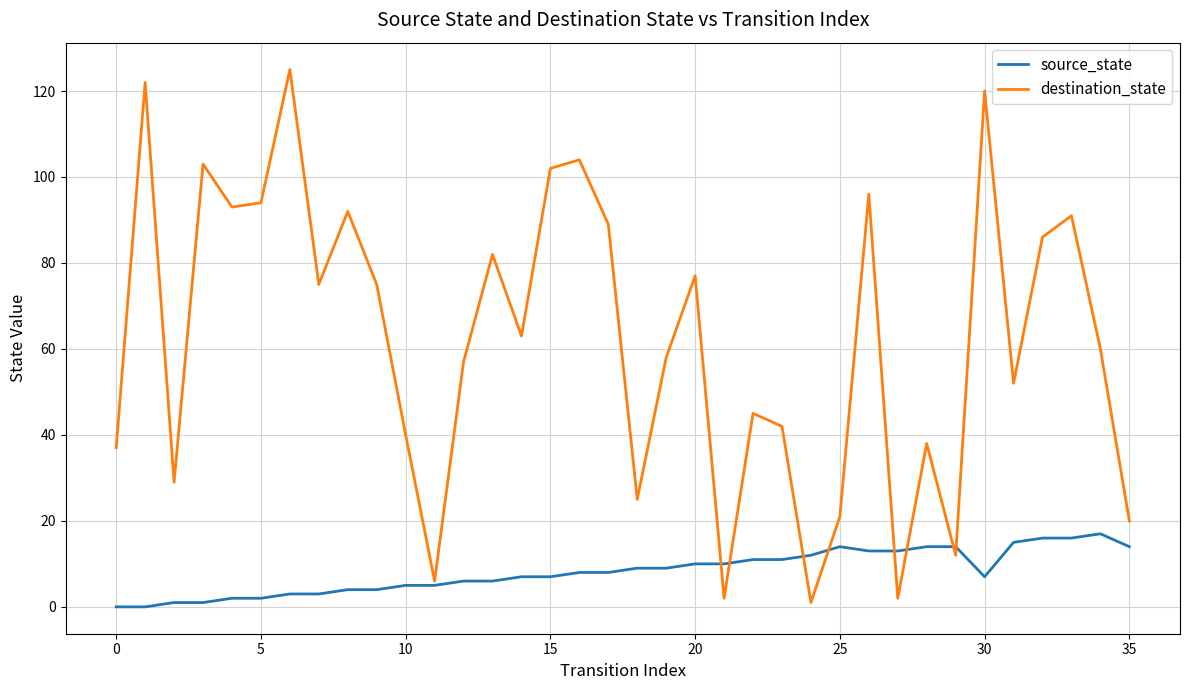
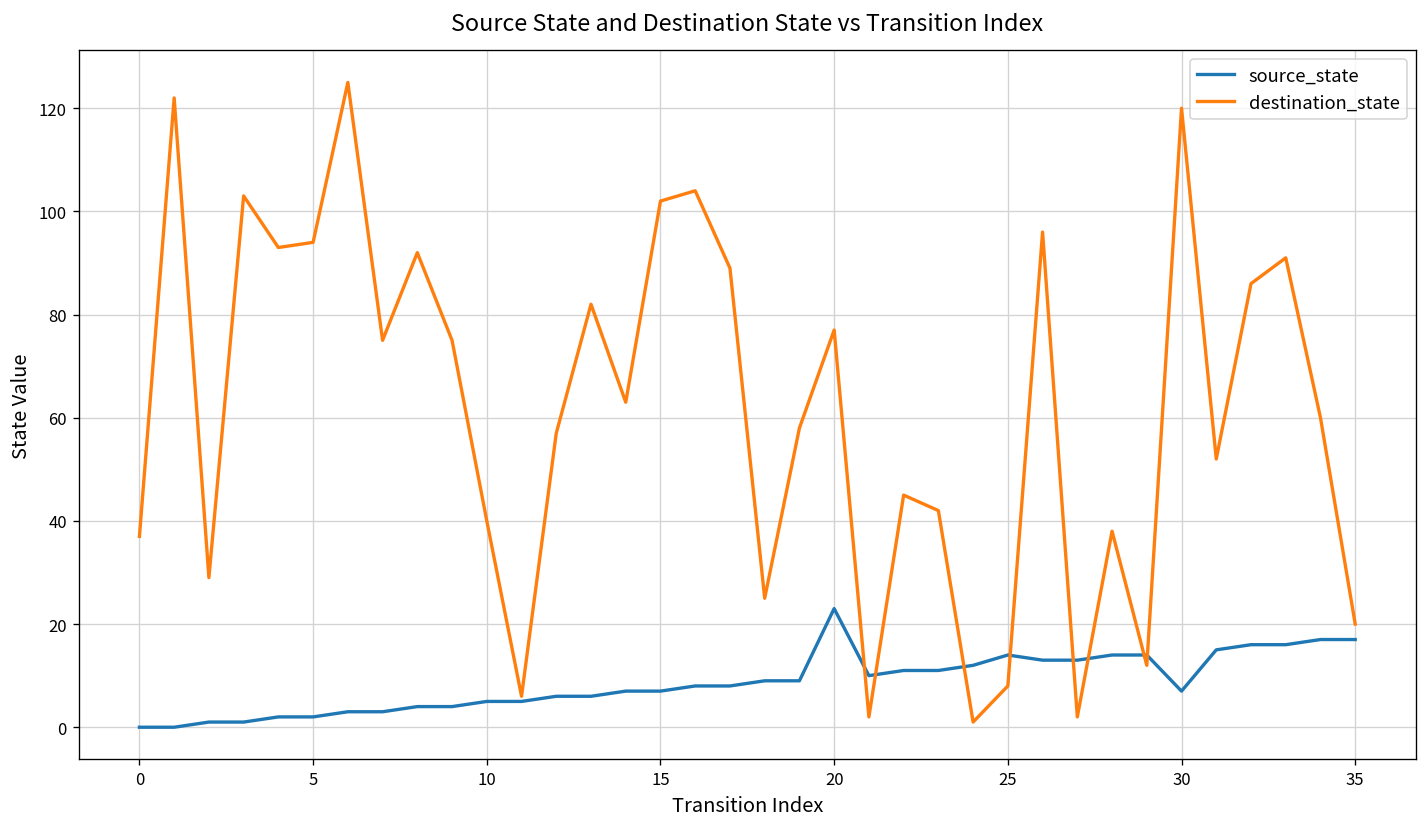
  {
    "source_state": {
      "0": 0,
      "5": 2,
      "10": 5,
      "15": 7,
-     "20": 10,
+     "20": 23,
      "25": 14,
      "30": 7,
-     "35": 14
+     "35": 17
    },
    "destination_state": {
      "0": 37,
      "5": 94,
      "10": 40,
      "15": 102,
      "20": 77,
-     "25": 21,
+     "25": 8,
      "30": 120,
      "35": 20
    }
  }
